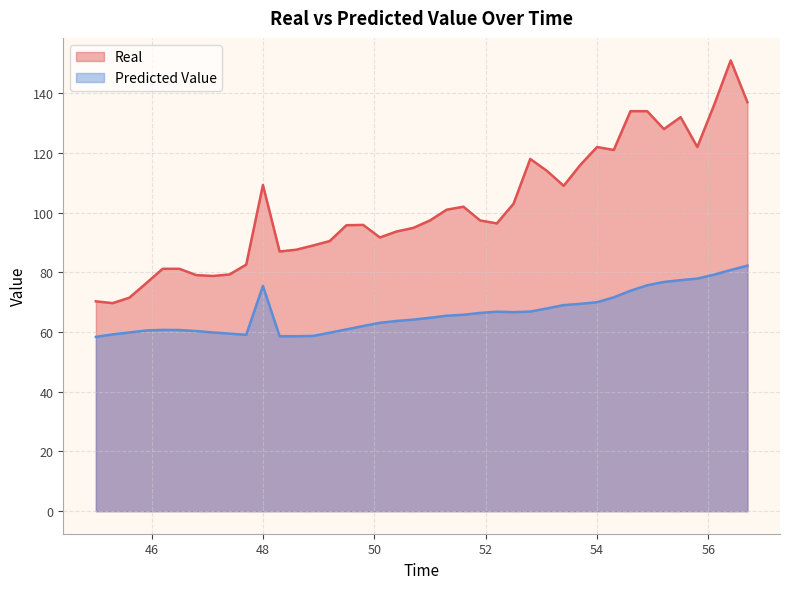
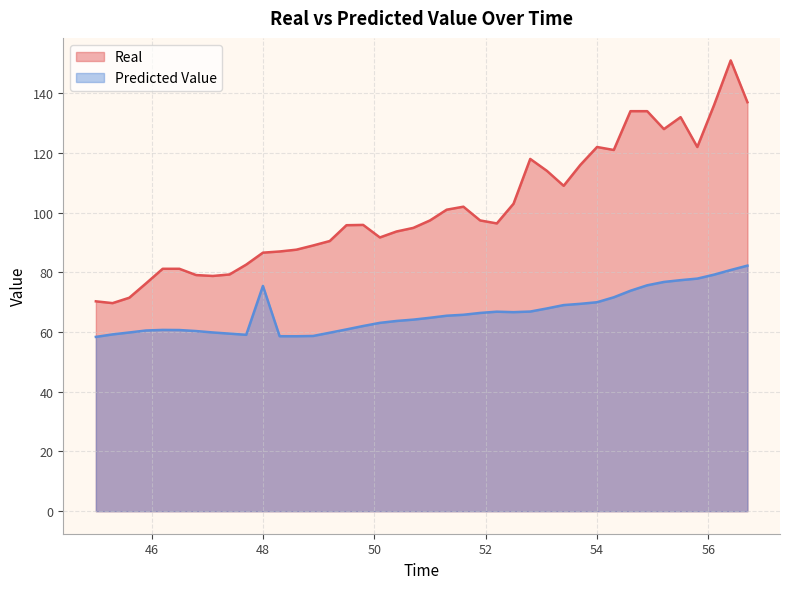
  {
    "Real": {
-     "48": 109,
+     "48": 87,
      "54": 122
    },
    "Predicted Value": {
      "48": 75,
      "54": 70
    }
  }
